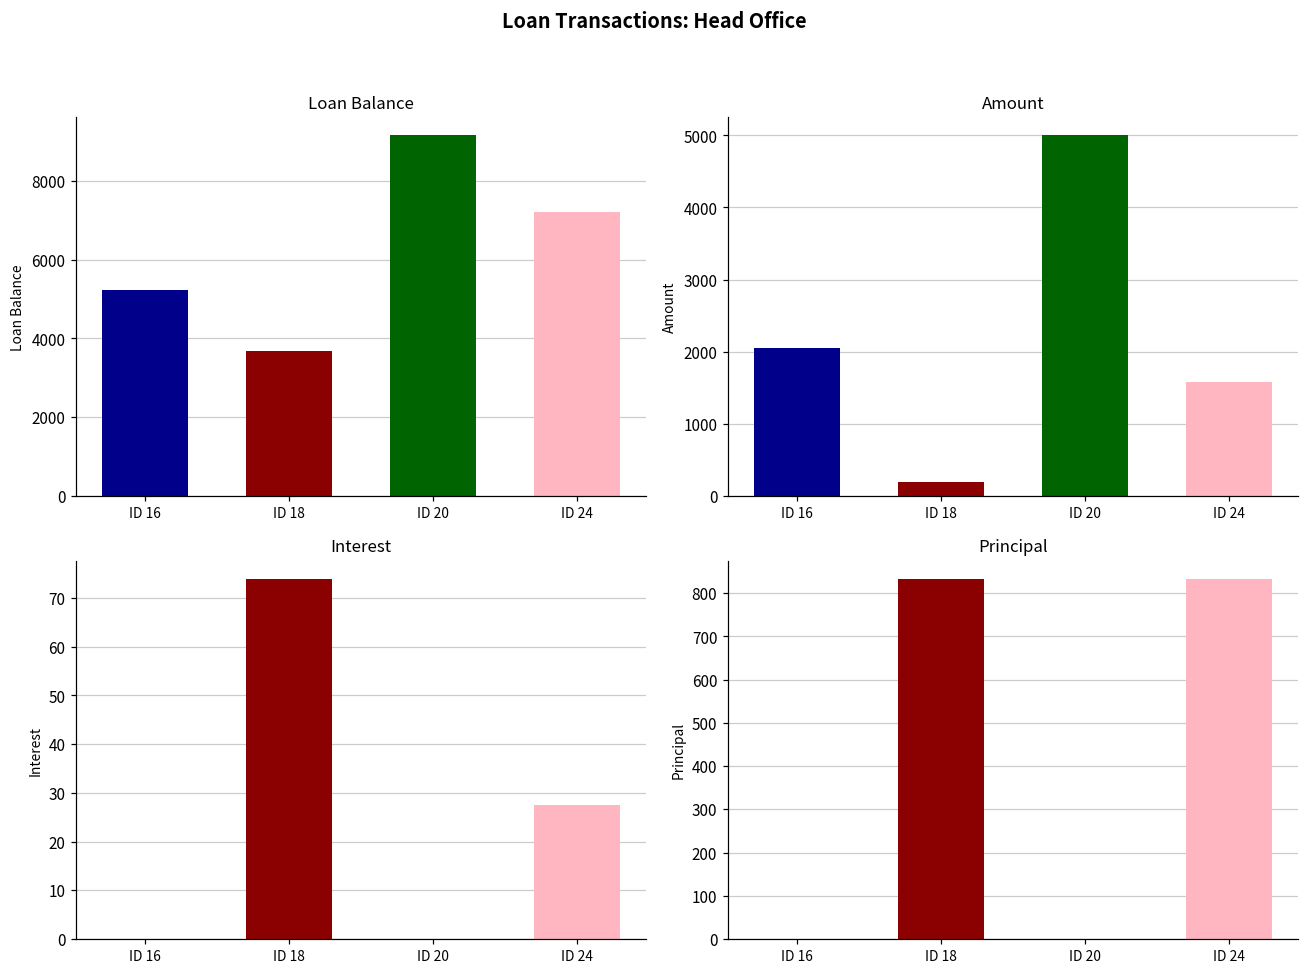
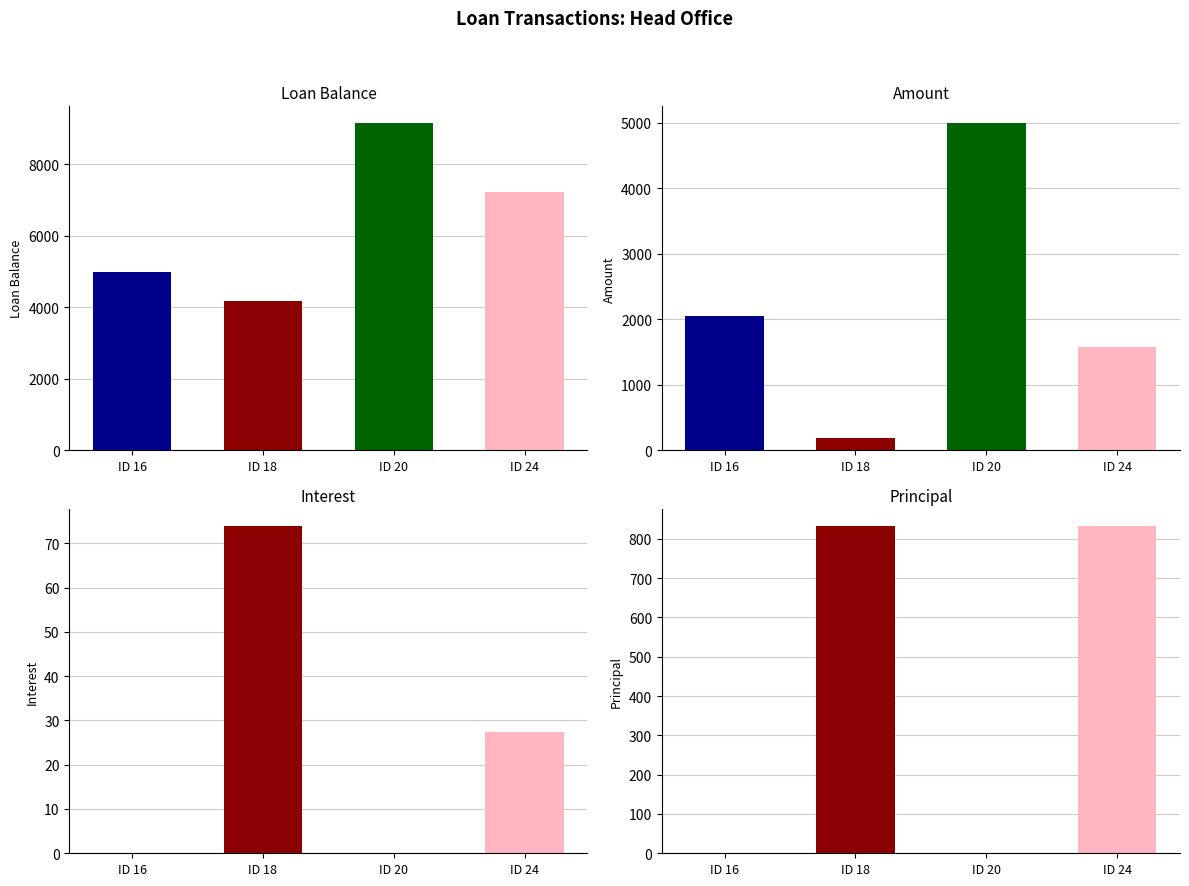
  {
    "Loan Balance": {
-     "ID 16": 5200,
-     "ID 18": 3700,
+     "ID 16": 5000,
+     "ID 18": 4200,
      "ID 20": 9200,
      "ID 24": 7200
    },
    "Amount": {
      "ID 16": 2000,
      "ID 18": 200,
      "ID 20": 5000,
      "ID 24": 1600
    },
    "Interest": {
      "ID 16": 0,
      "ID 18": 74,
      "ID 20": 0,
      "ID 24": 27
    },
    "Principal": {
      "ID 16": 0,
      "ID 18": 830,
      "ID 20": 0,
      "ID 24": 830
    }
  }
